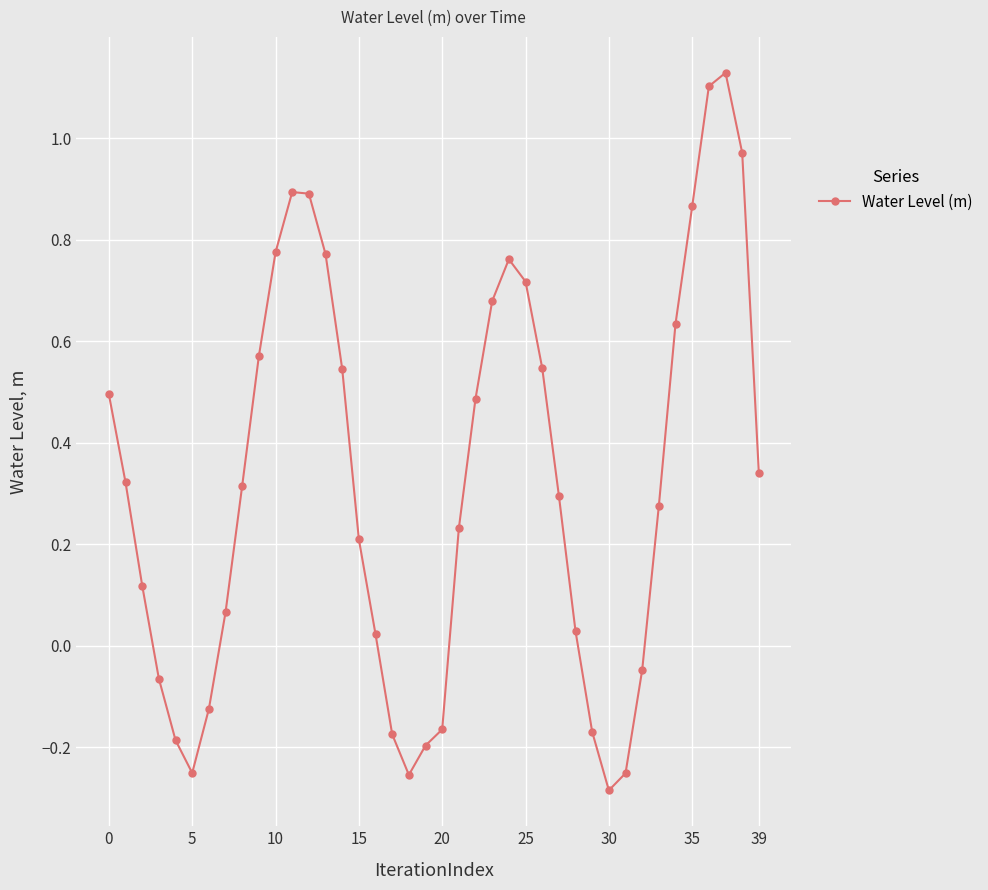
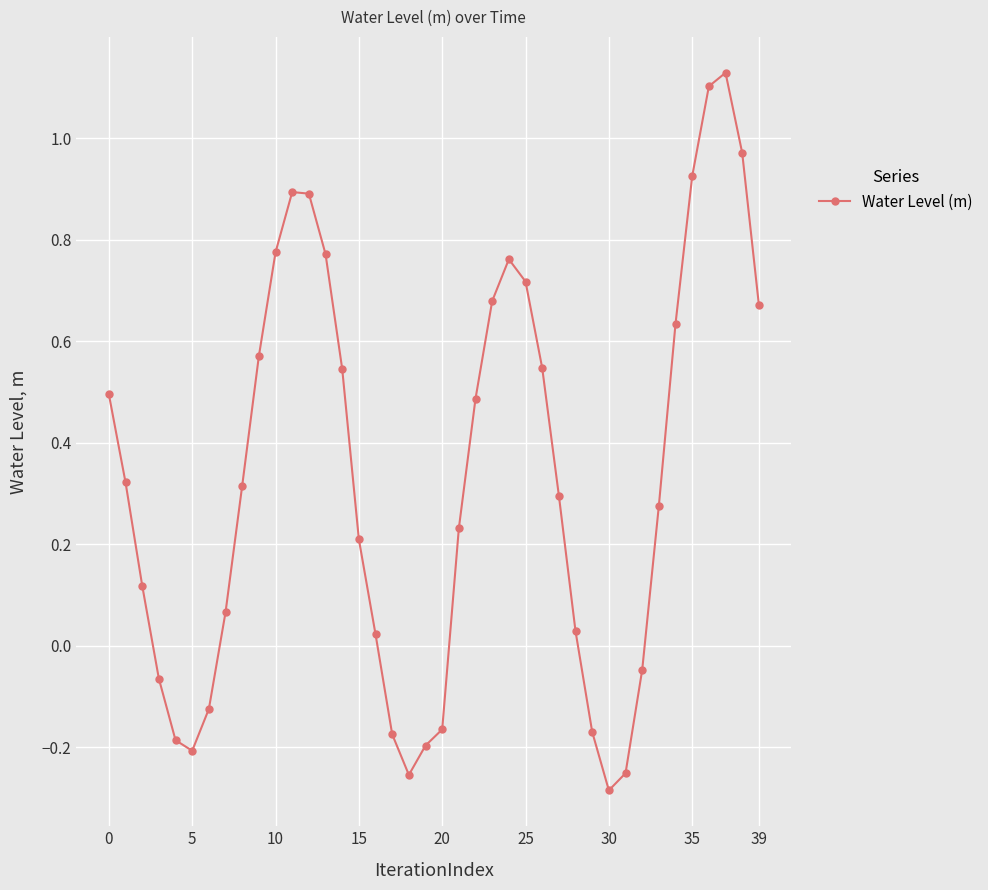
  {
    "0": 0.50,
-   "5": -0.25,
+   "5": -0.21,
    "10": 0.78,
    "15": 0.21,
    "20": -0.16,
    "25": 0.72,
    "30": -0.29,
-   "35": 0.87,
-   "39": 0.34
+   "35": 0.93,
+   "39": 0.67
  }
